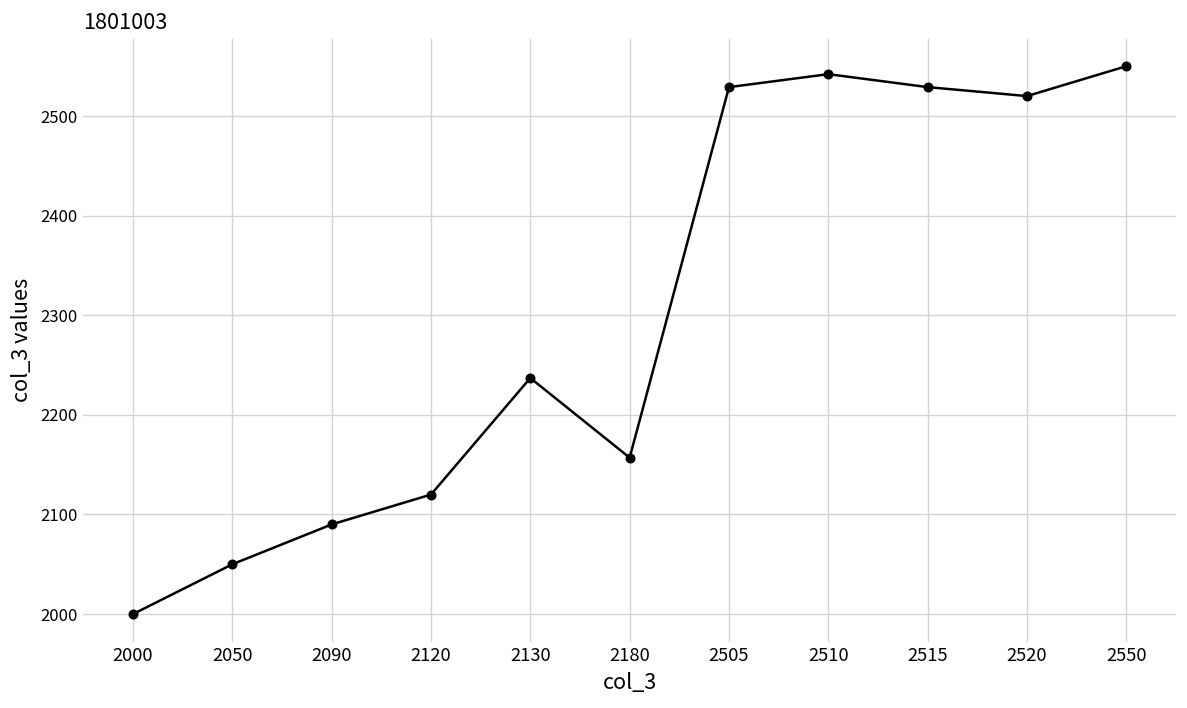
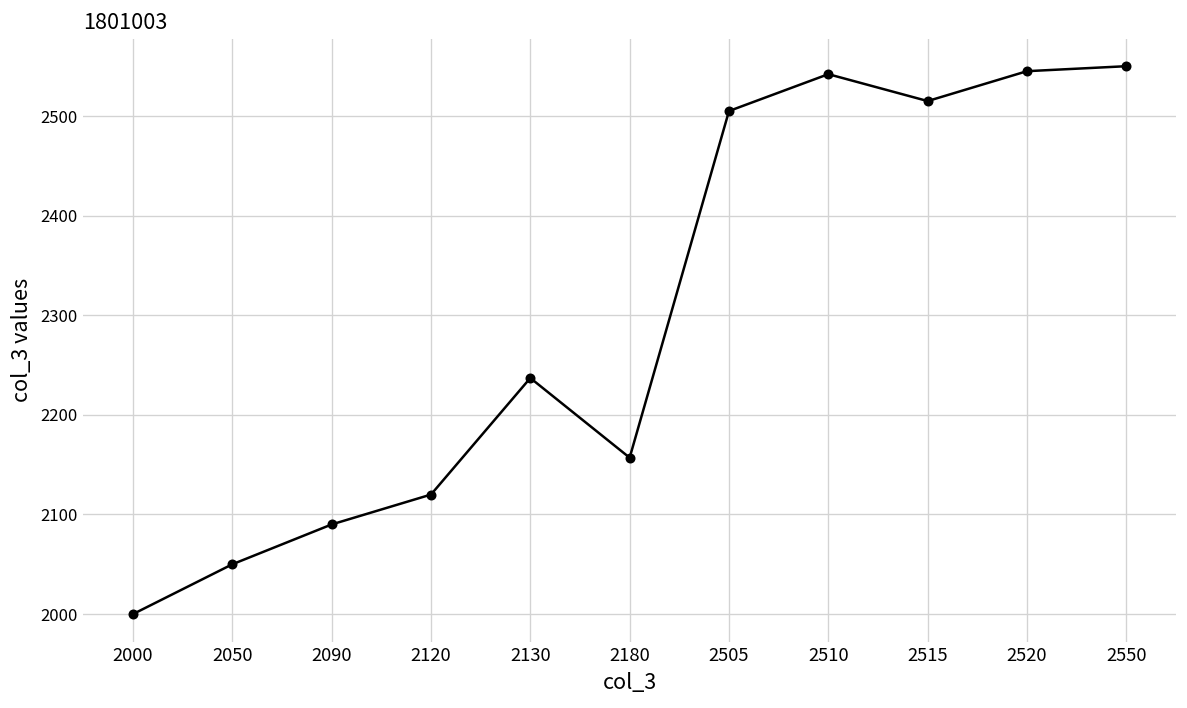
  {
    "2000": 2000,
    "2050": 2050,
    "2090": 2090,
    "2120": 2120,
    "2130": 2240,
    "2180": 2160,
-   "2505": 2530,
+   "2505": 2510,
    "2510": 2540,
-   "2515": 2530,
-   "2520": 2520,
+   "2515": 2520,
+   "2520": 2550,
    "2550": 2550
  }
